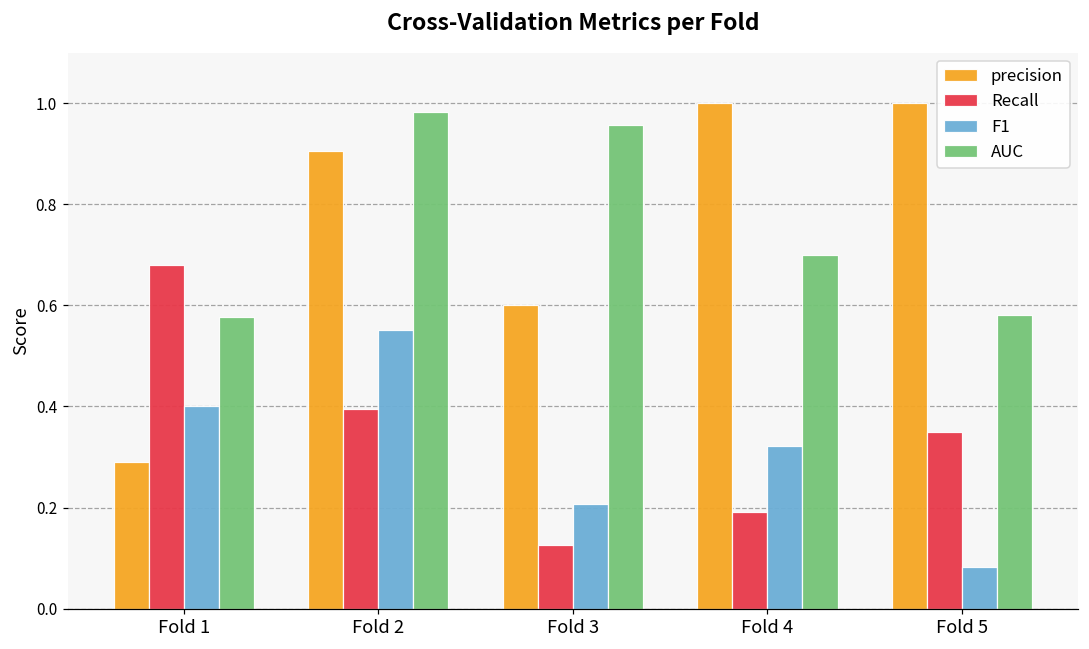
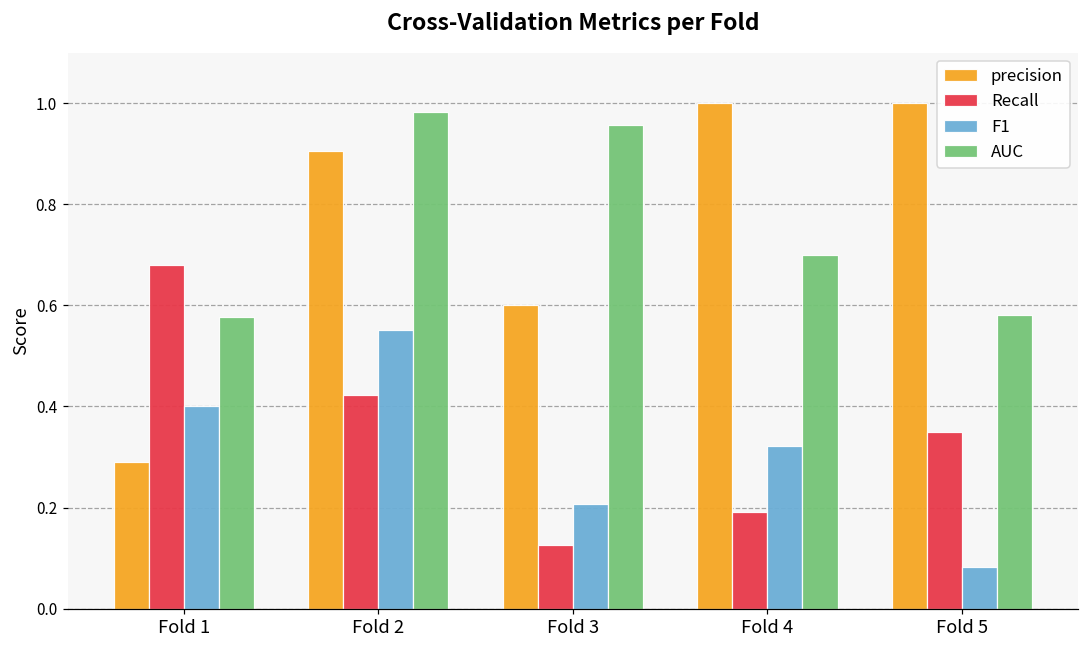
  {
    "precision": {
      "Fold 1": 0.29,
      "Fold 2": 0.90,
      "Fold 3": 0.60,
      "Fold 4": 1.00,
      "Fold 5": 1.00
    },
    "Recall": {
      "Fold 1": 0.68,
-     "Fold 2": 0.40,
+     "Fold 2": 0.42,
      "Fold 3": 0.13,
      "Fold 4": 0.19,
      "Fold 5": 0.35
    },
    "F1": {
      "Fold 1": 0.40,
      "Fold 2": 0.55,
      "Fold 3": 0.21,
      "Fold 4": 0.32,
      "Fold 5": 0.08
    },
    "AUC": {
      "Fold 1": 0.58,
      "Fold 2": 0.98,
      "Fold 3": 0.96,
      "Fold 4": 0.70,
      "Fold 5": 0.58
    }
  }
